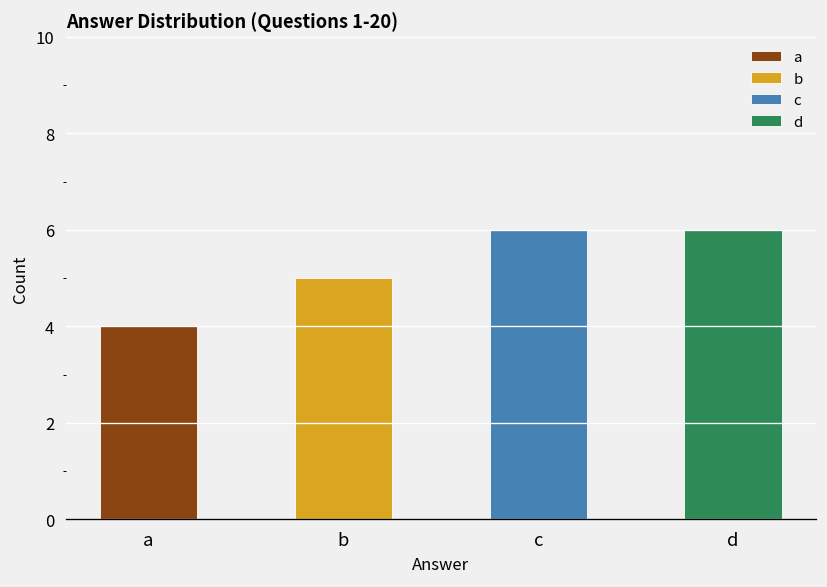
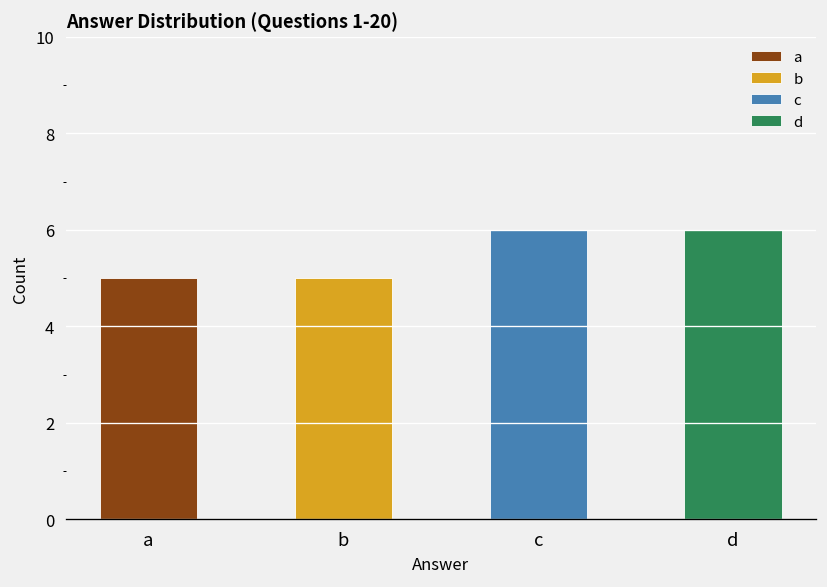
  {
-   "a": 4,
+   "a": 5,
    "b": 5,
    "c": 6,
    "d": 6
  }
